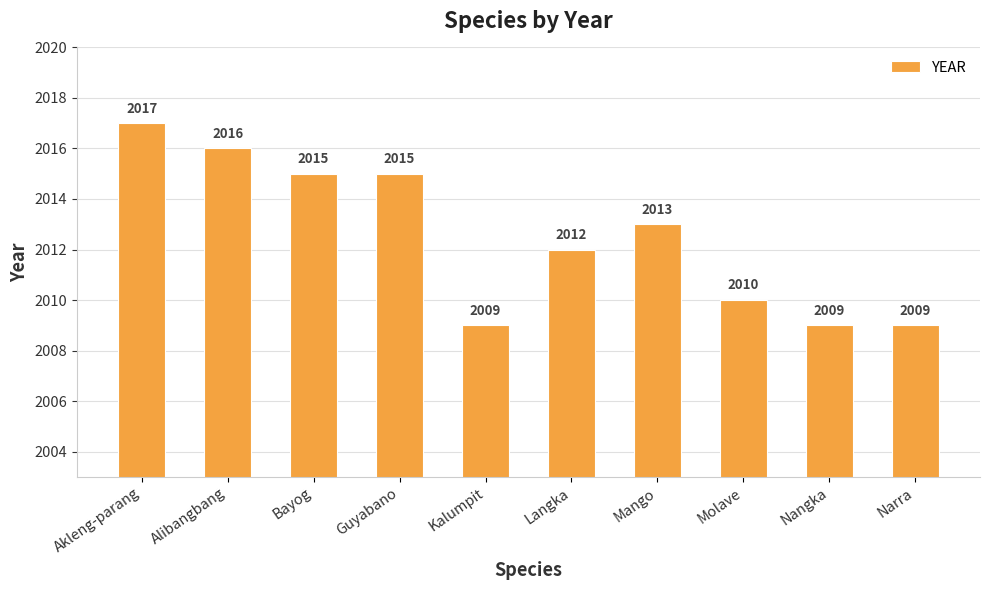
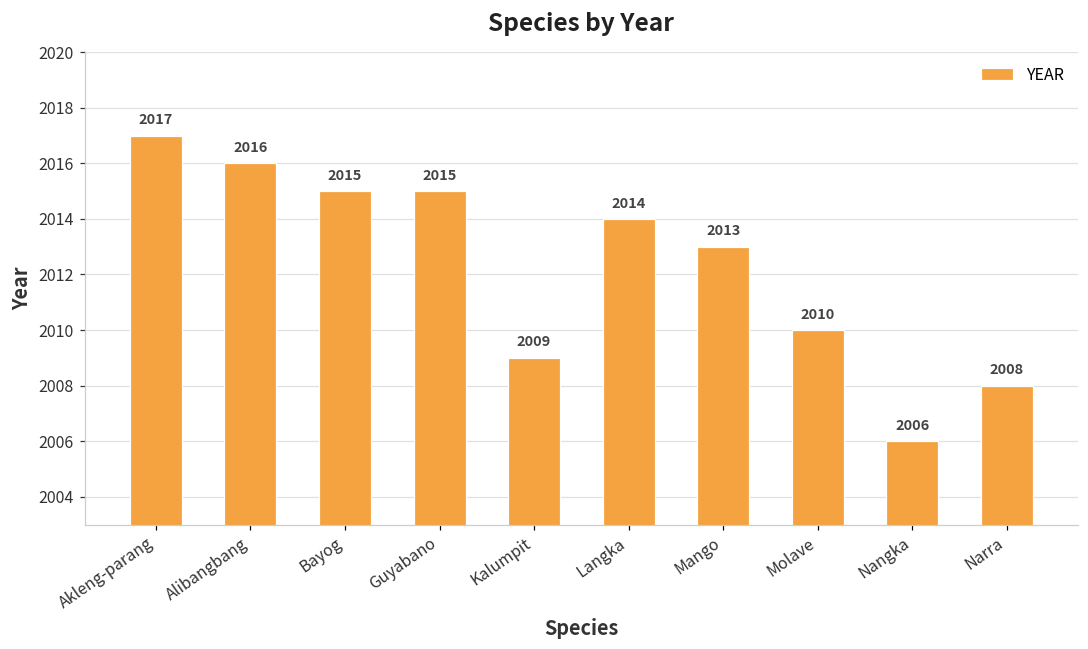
  {
    "Akleng-parang": 2017,
    "Alibangbang": 2016,
    "Bayog": 2015,
    "Guyabano": 2015,
    "Kalumpit": 2009,
-   "Langka": 2012,
+   "Langka": 2014,
    "Mango": 2013,
    "Molave": 2010,
-   "Nangka": 2009,
-   "Narra": 2009
+   "Nangka": 2006,
+   "Narra": 2008
  }
